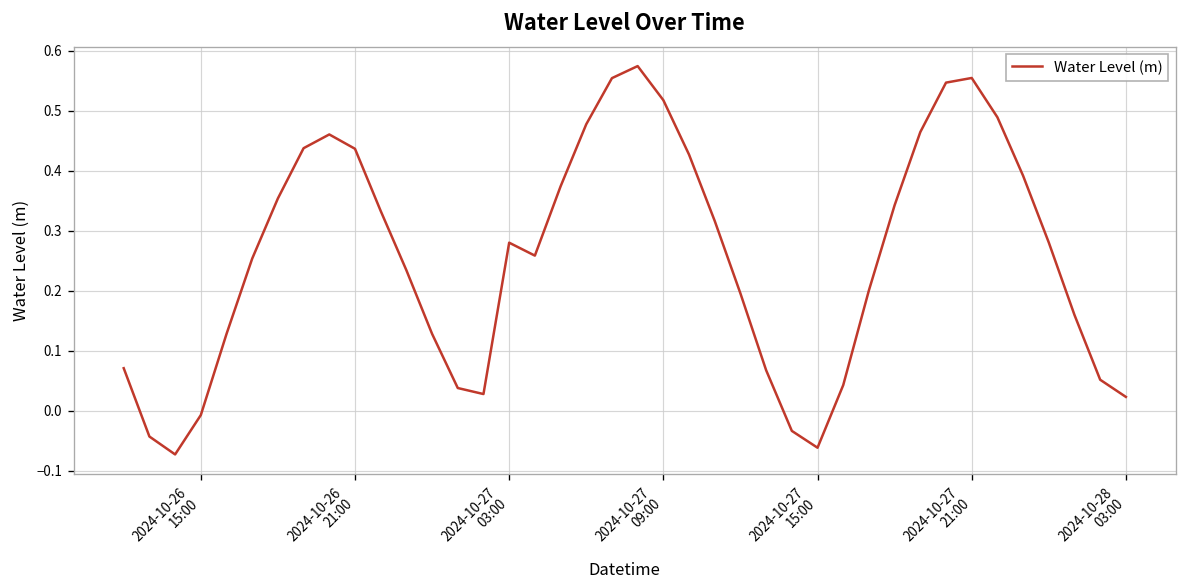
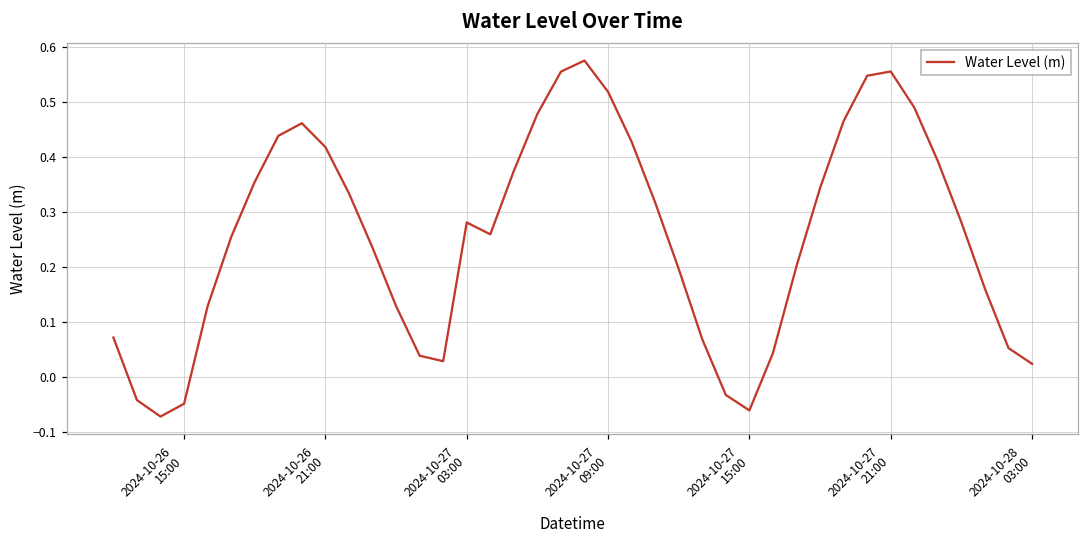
  {
-   "2024-10-26 15:00": -0.01,
-   "2024-10-26 21:00": 0.44,
+   "2024-10-26 15:00": -0.05,
+   "2024-10-26 21:00": 0.42,
    "2024-10-27 03:00": 0.28,
    "2024-10-27 09:00": 0.52,
    "2024-10-27 15:00": -0.06,
    "2024-10-27 21:00": 0.56,
    "2024-10-28 03:00": 0.02
  }
